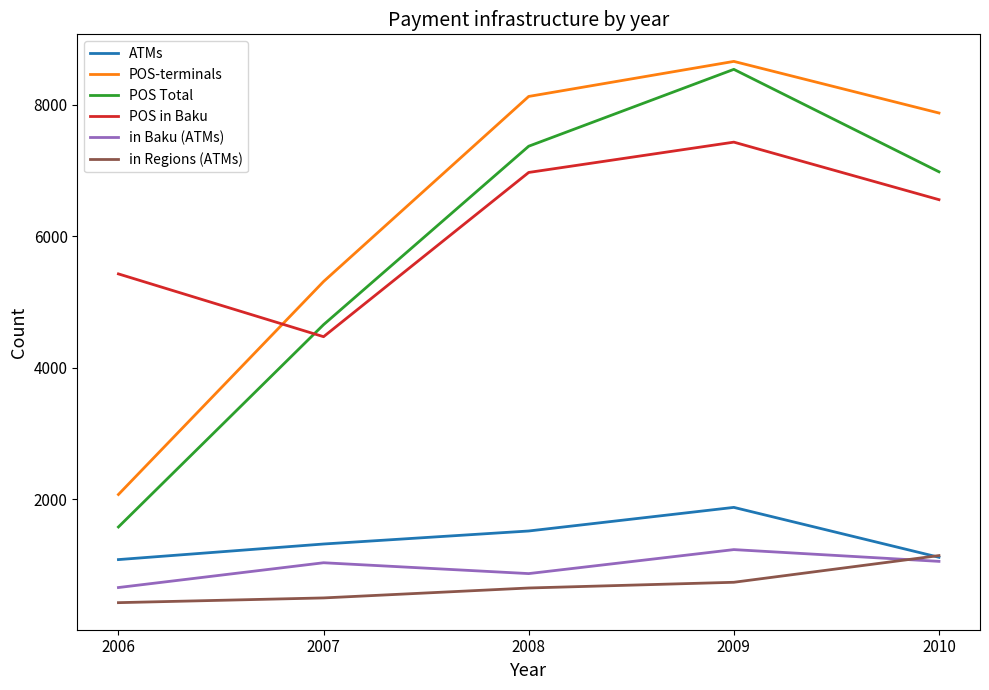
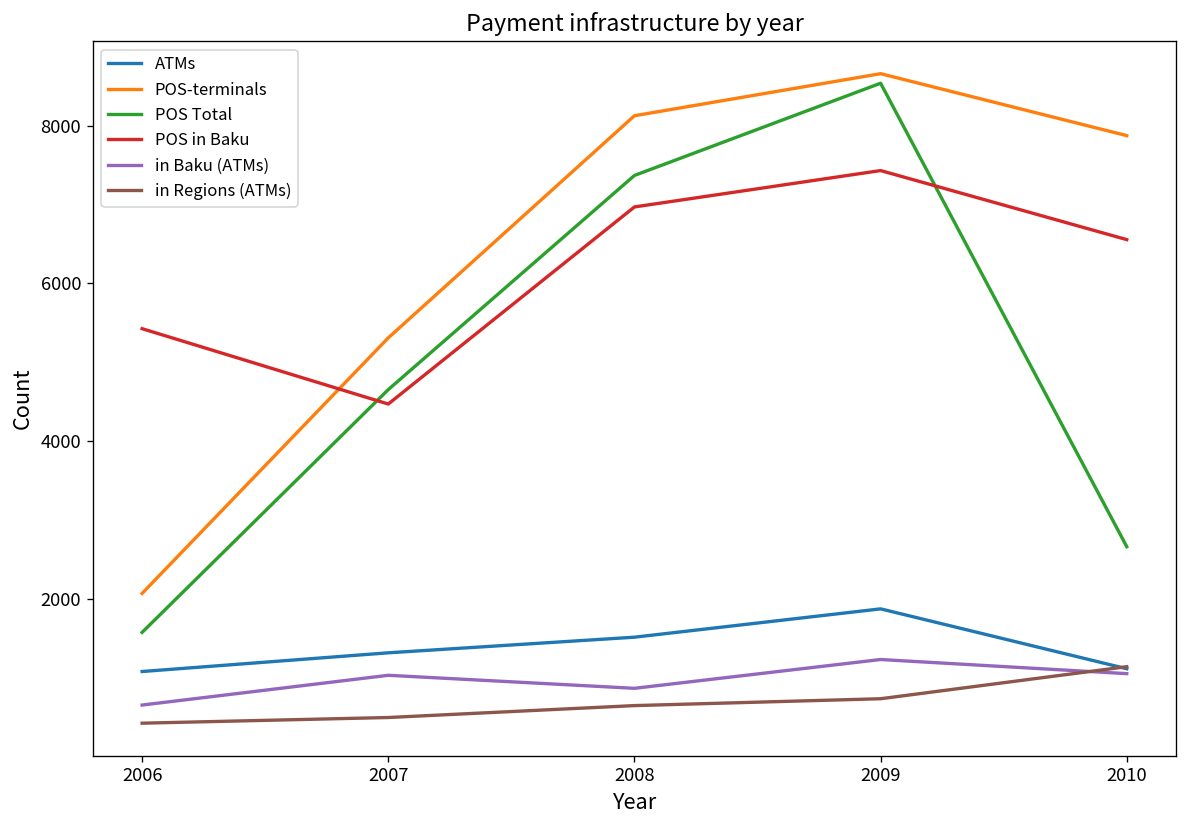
  {
    "ATMs": {
      "2006": 1100,
      "2007": 1300,
      "2008": 1500,
      "2009": 1900
    },
    "POS-terminals": {
      "2006": 2100,
      "2007": 5300,
      "2008": 8100,
      "2009": 8700,
      "2010": 7900
    },
    "POS Total": {
      "2006": 1600,
      "2007": 4700,
      "2008": 7400,
      "2009": 8500,
-     "2010": 7000
+     "2010": 2700
    },
    "POS in Baku": {
      "2006": 5400,
      "2007": 4500,
      "2008": 7000,
      "2009": 7400,
      "2010": 6600
    },
    "in Baku (ATMs)": {
      "2006": 700,
      "2007": 1000,
      "2008": 900,
      "2009": 1200,
      "2010": 1100
    },
    "in Regions (ATMs)": {
      "2006": 400,
      "2007": 500,
      "2008": 600,
      "2009": 700
    }
  }
